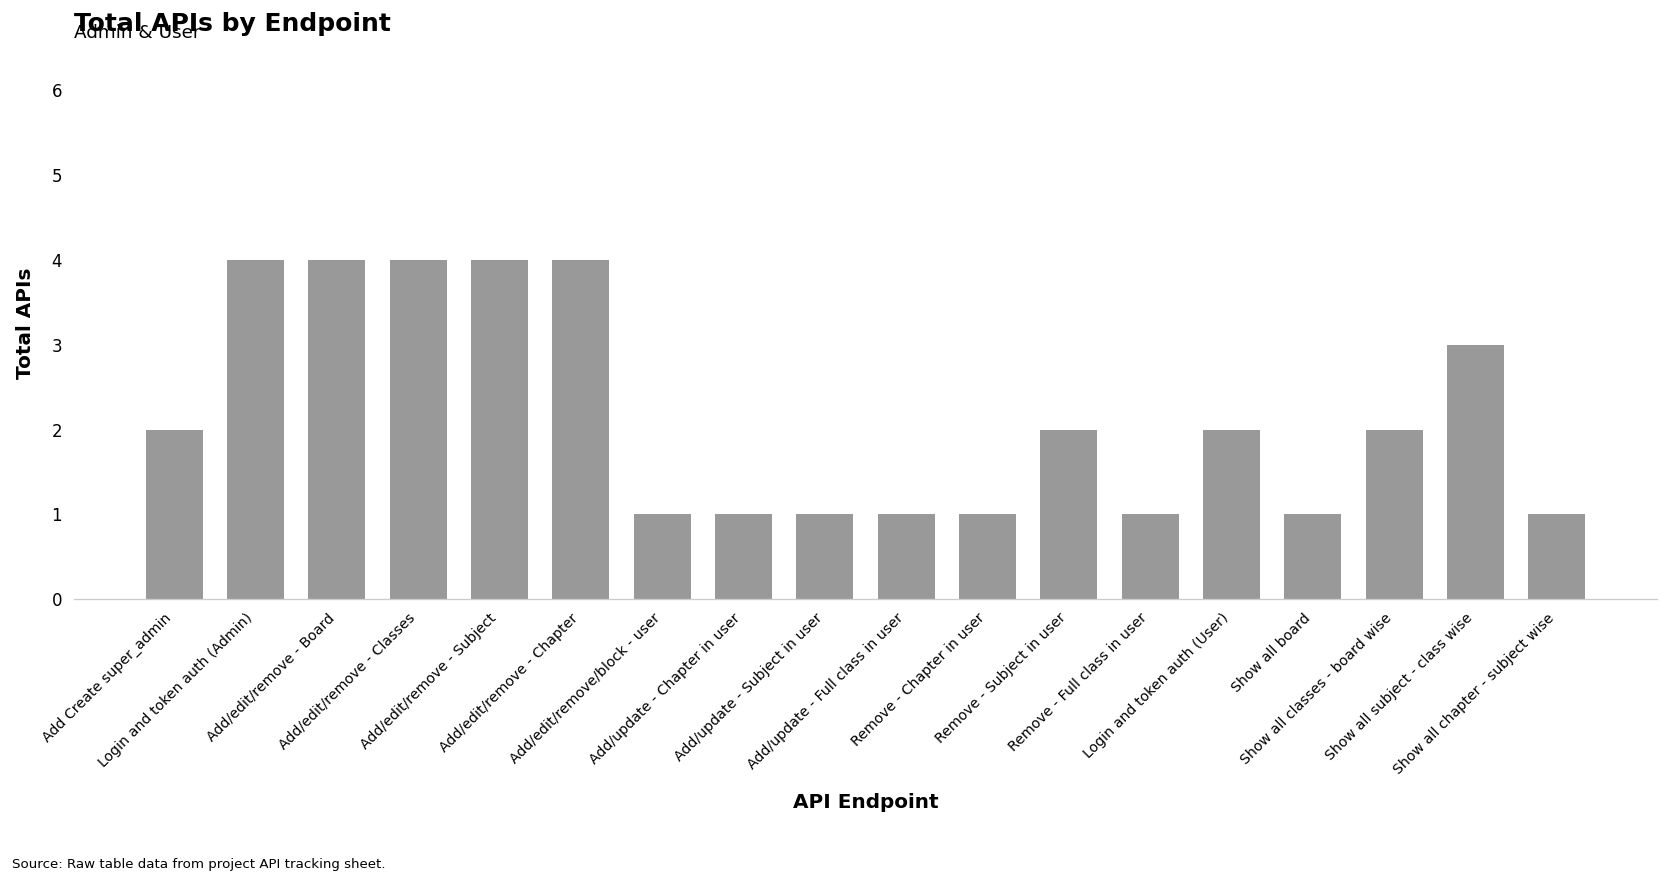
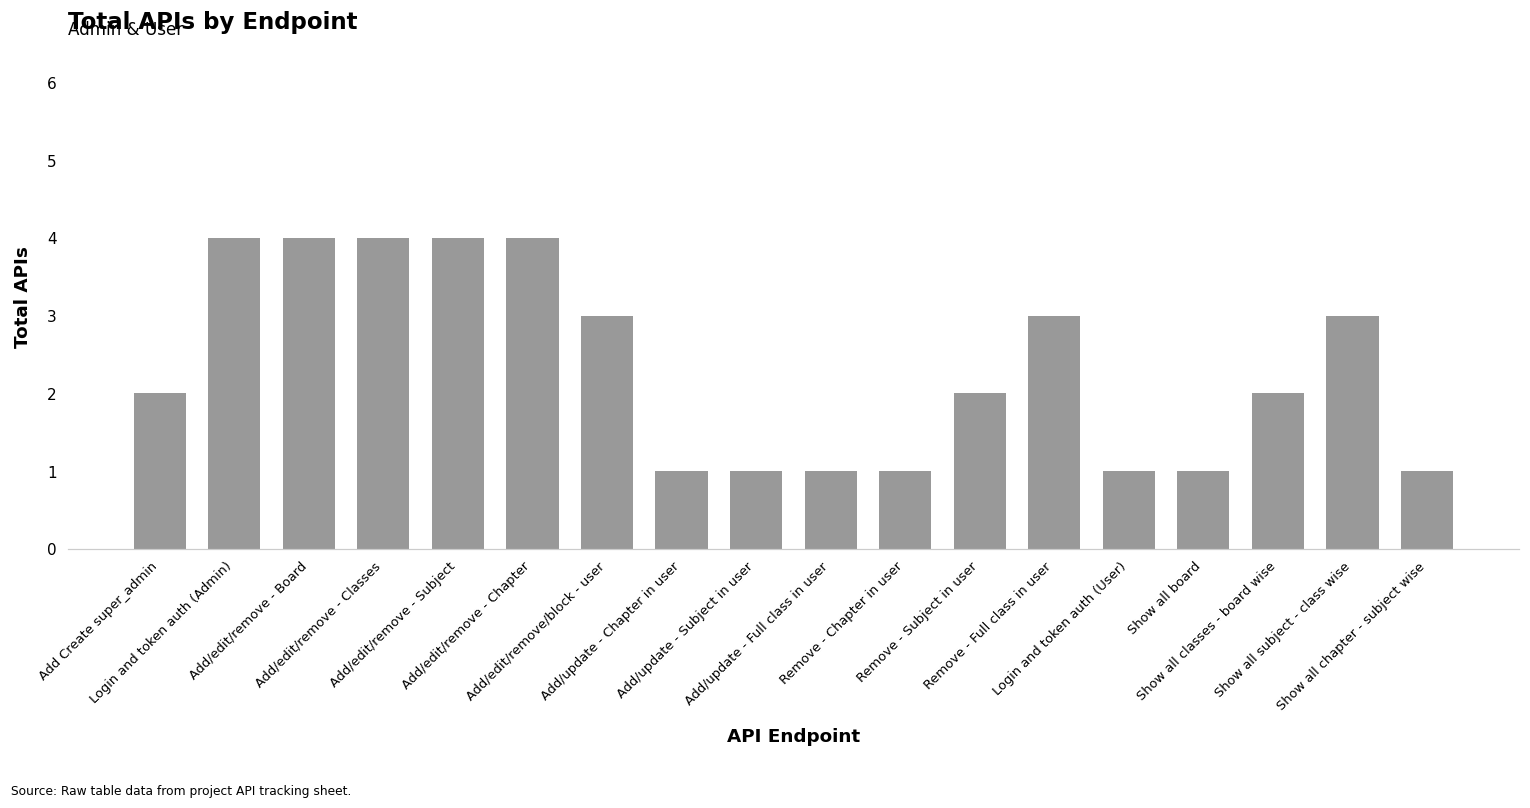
  {
    "Add Create super_admin": 2,
    "Login and token auth (Admin)": 4,
    "Add/edit/remove - Board": 4,
    "Add/edit/remove - Classes": 4,
    "Add/edit/remove - Subject": 4,
    "Add/edit/remove - Chapter": 4,
-   "Add/edit/remove/block - user": 1,
+   "Add/edit/remove/block - user": 3,
    "Add/update - Chapter in user": 1,
    "Add/update - Subject in user": 1,
    "Add/update - Full class in user": 1,
    "Remove - Chapter in user": 1,
    "Remove - Subject in user": 2,
-   "Remove - Full class in user": 1,
-   "Login and token auth (User)": 2,
+   "Remove - Full class in user": 3,
+   "Login and token auth (User)": 1,
    "Show all board": 1,
    "Show all classes - board wise": 2,
    "Show all subject - class wise": 3,
    "Show all chapter - subject wise": 1
  }
